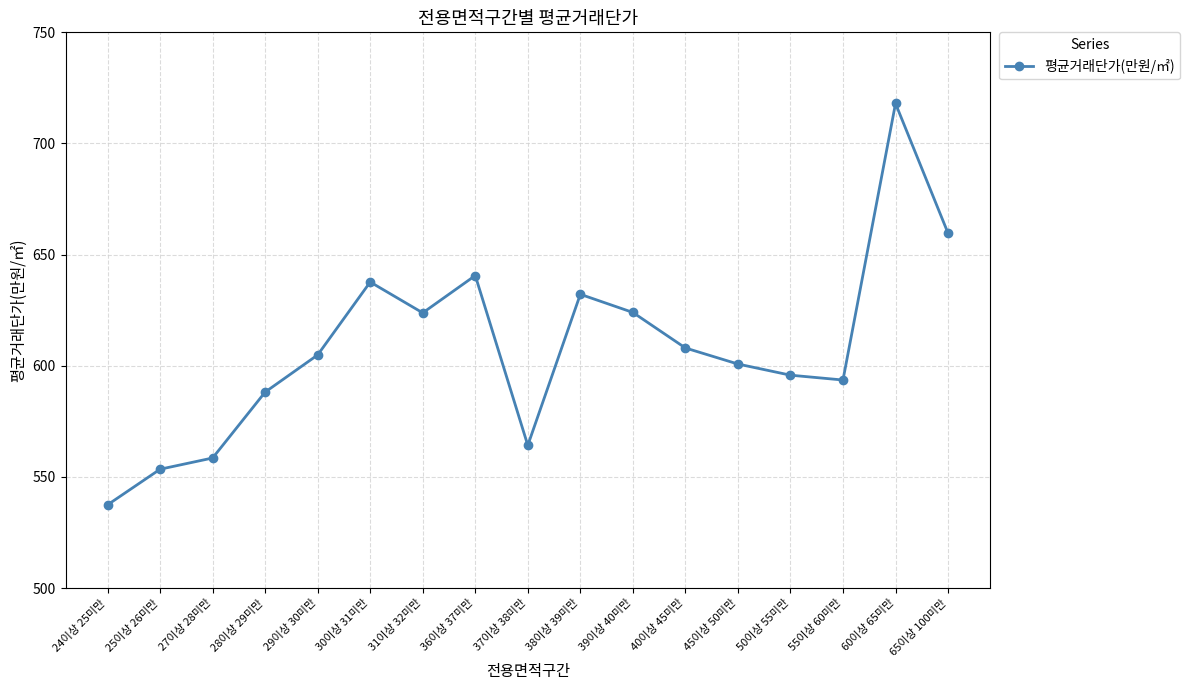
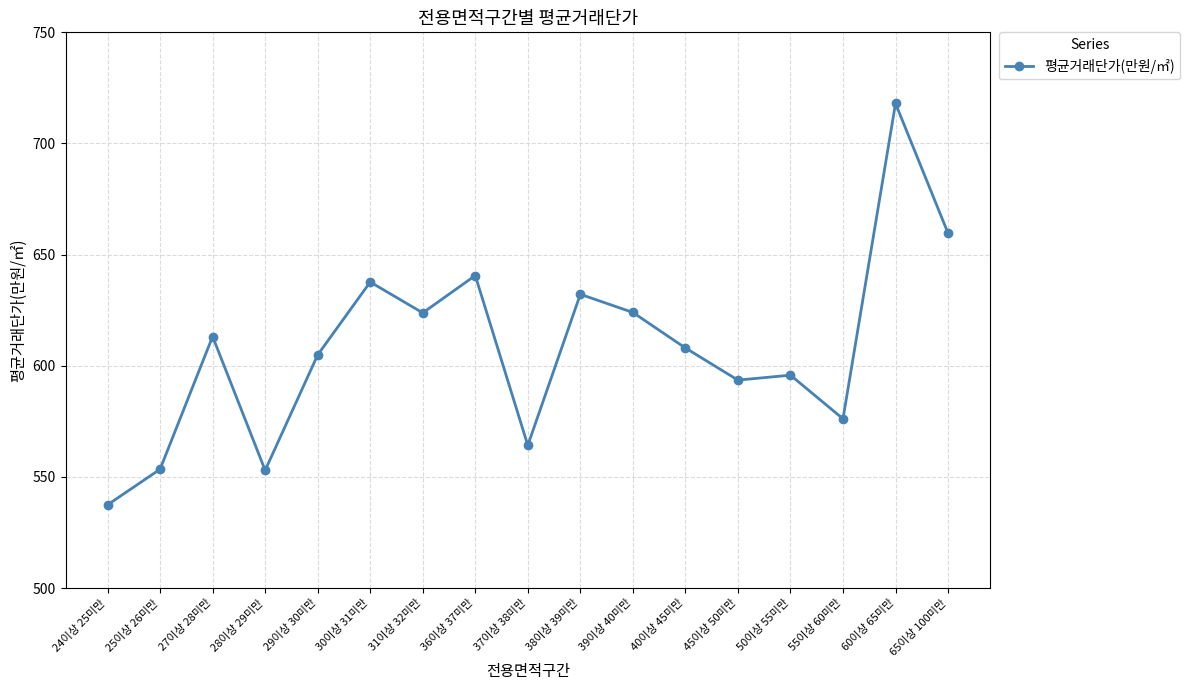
  {
    "24이상 25미만": 537,
    "25이상 26미만": 553,
-   "27이상 28미만": 559,
-   "28이상 29미만": 588,
+   "27이상 28미만": 613,
+   "28이상 29미만": 553,
    "29이상 30미만": 605,
    "30이상 31미만": 638,
    "31이상 32미만": 624,
    "36이상 37미만": 641,
    "37이상 38미만": 564,
    "38이상 39미만": 632,
    "39이상 40미만": 624,
    "40이상 45미만": 608,
-   "45이상 50미만": 601,
+   "45이상 50미만": 594,
    "50이상 55미만": 596,
-   "55이상 60미만": 594,
+   "55이상 60미만": 576,
    "60이상 65미만": 718,
    "65이상 100미만": 660
  }
